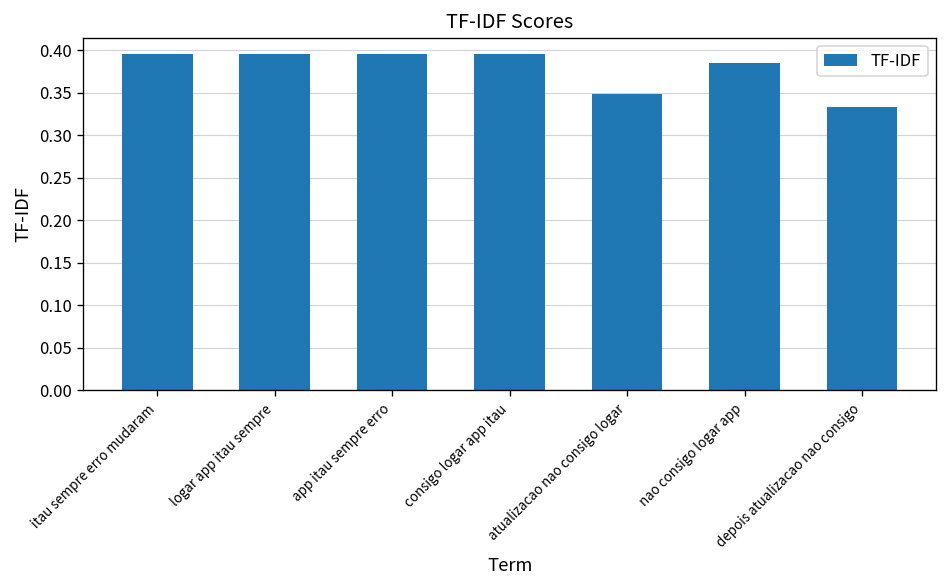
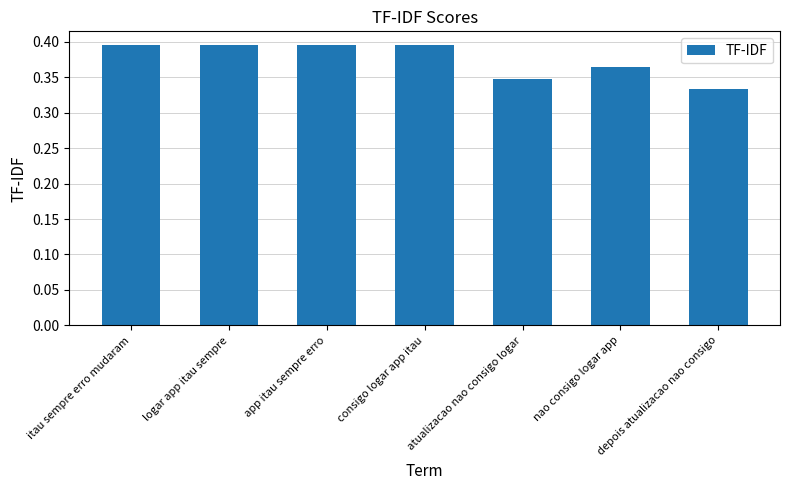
  {
    "itau sempre erro mudaram": 0.40,
    "logar app itau sempre": 0.40,
    "app itau sempre erro": 0.40,
    "consigo logar app itau": 0.40,
    "atualizacao nao consigo logar": 0.35,
-   "nao consigo logar app": 0.38,
+   "nao consigo logar app": 0.36,
    "depois atualizacao nao consigo": 0.33
  }
